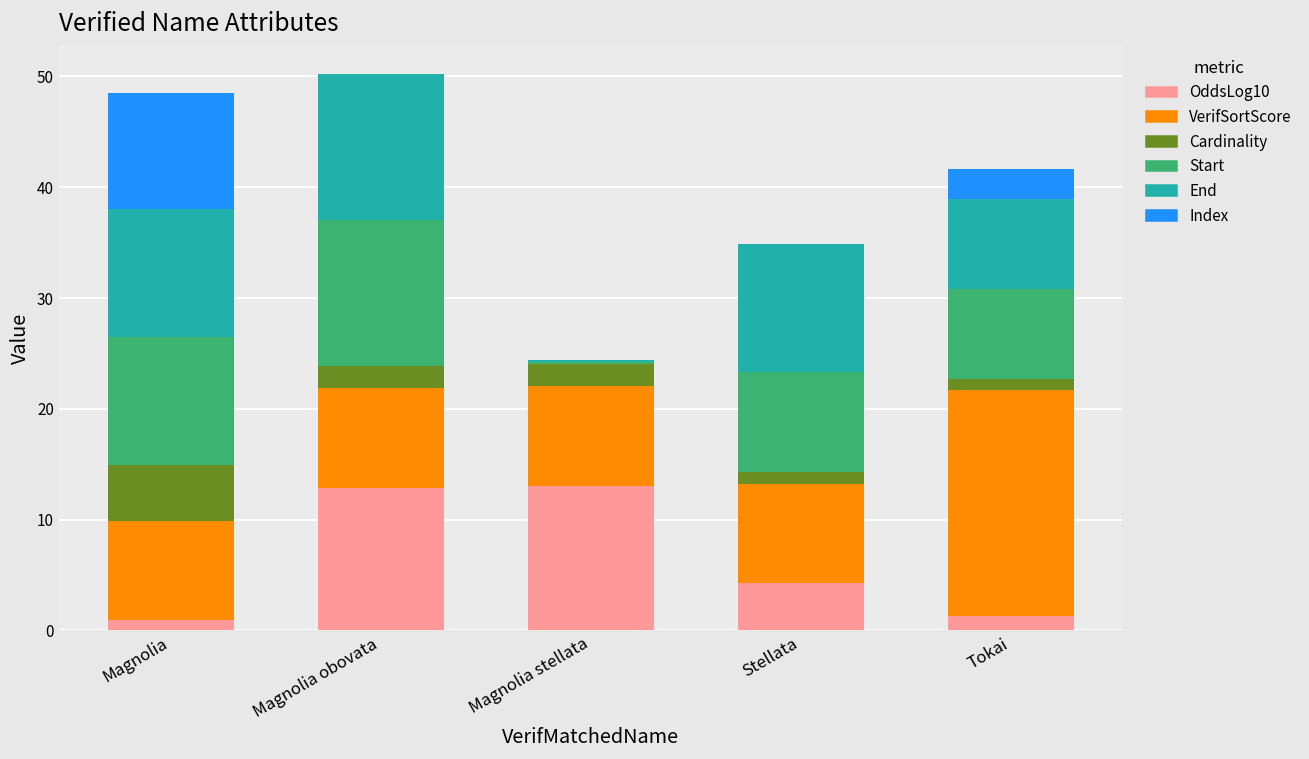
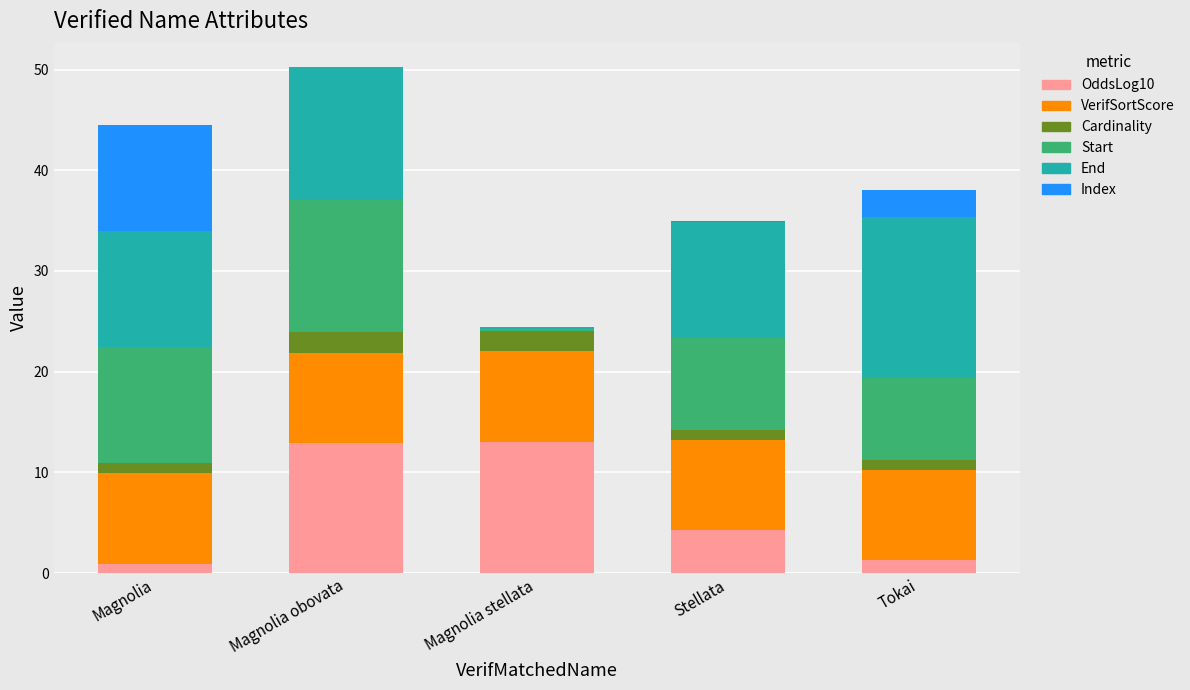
  {
    "OddsLog10": {
      "Magnolia": 0.9,
      "Magnolia obovata": 12.9,
      "Magnolia stellata": 13.1,
      "Stellata": 4.3,
      "Tokai": 1.3
    },
    "VerifSortScore": {
      "Magnolia": 9.0,
      "Magnolia obovata": 9.0,
      "Magnolia stellata": 9.0,
      "Stellata": 9.0,
-     "Tokai": 20.4
+     "Tokai": 9.0
    },
    "Cardinality": {
-     "Magnolia": 5,
+     "Magnolia": 1,
      "Magnolia obovata": 2,
      "Magnolia stellata": 2,
      "Stellata": 1,
      "Tokai": 1
    },
    "Start": {
      "Magnolia": 11.5,
      "Magnolia obovata": 13.2,
      "Stellata": 9.1,
      "Tokai": 8.1
    },
    "End": {
      "Magnolia": 11.5,
      "Magnolia obovata": 13.2,
      "Stellata": 11.6,
-     "Tokai": 8.2
+     "Tokai": 15.9
    },
    "Index": {
      "Magnolia": 10.5,
      "Tokai": 2.7
    }
  }
